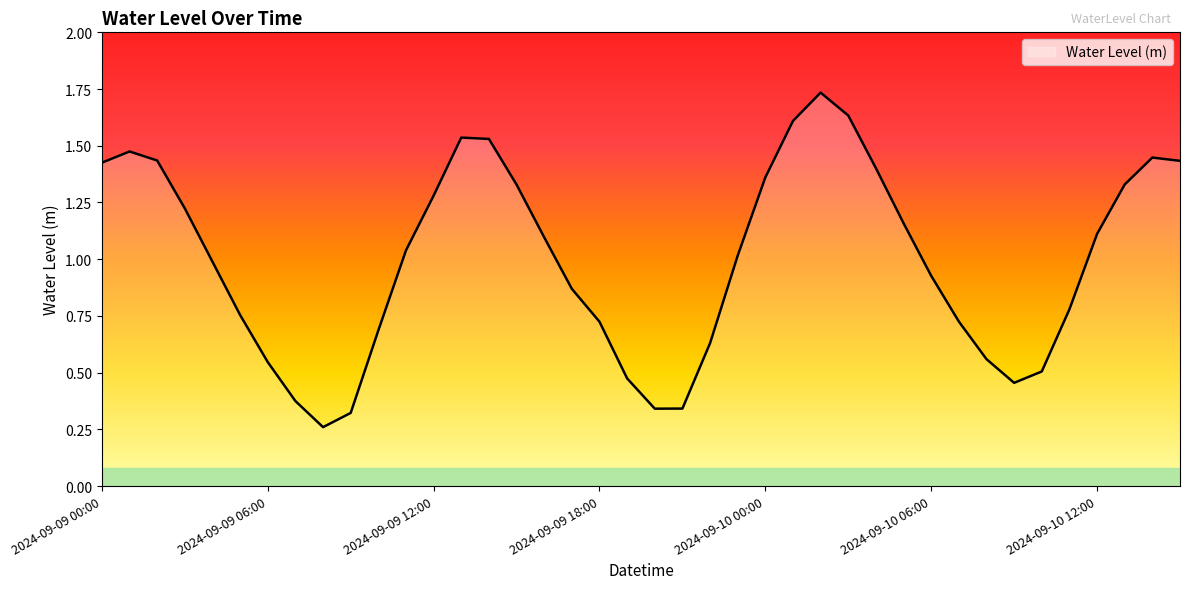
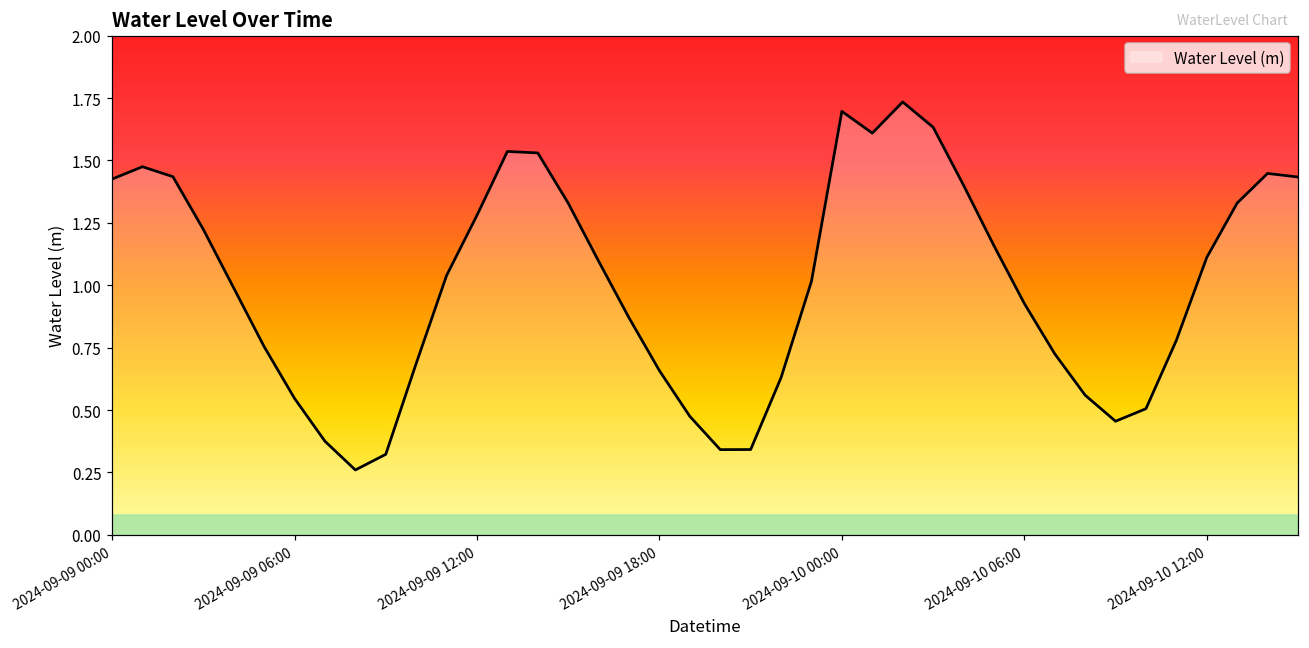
  {
    "2024-09-09 00:00": 1.43,
    "2024-09-09 06:00": 0.55,
    "2024-09-09 12:00": 1.28,
-   "2024-09-09 18:00": 0.72,
-   "2024-09-10 00:00": 1.36,
+   "2024-09-09 18:00": 0.66,
+   "2024-09-10 00:00": 1.70,
    "2024-09-10 06:00": 0.93,
    "2024-09-10 12:00": 1.11
  }
